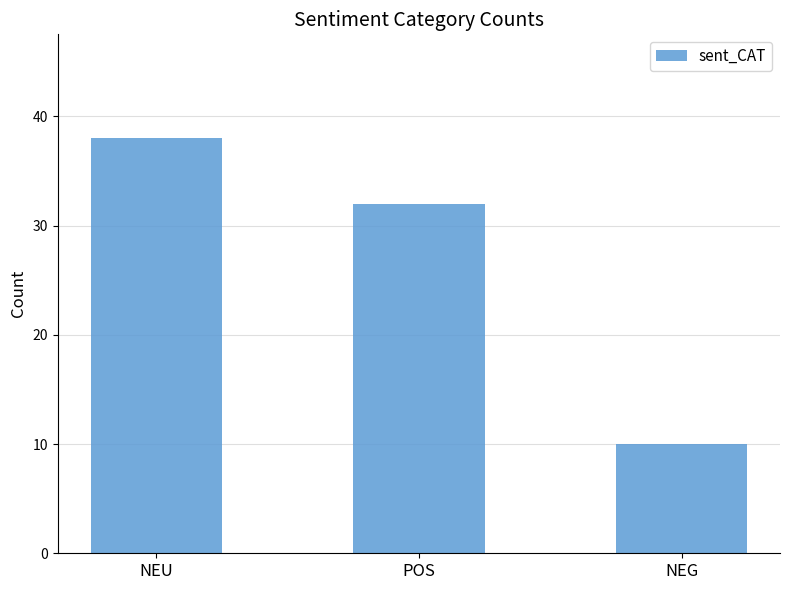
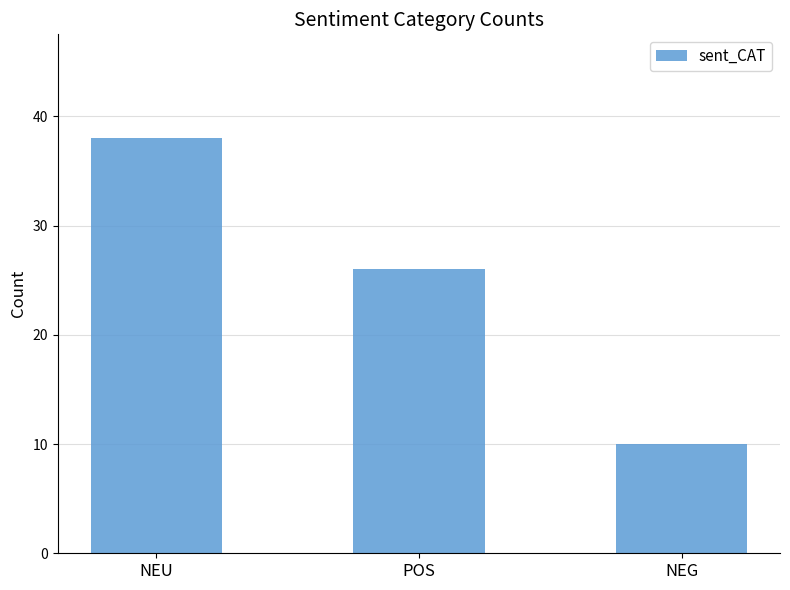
  {
    "NEU": 38,
-   "POS": 32,
+   "POS": 26,
    "NEG": 10
  }
